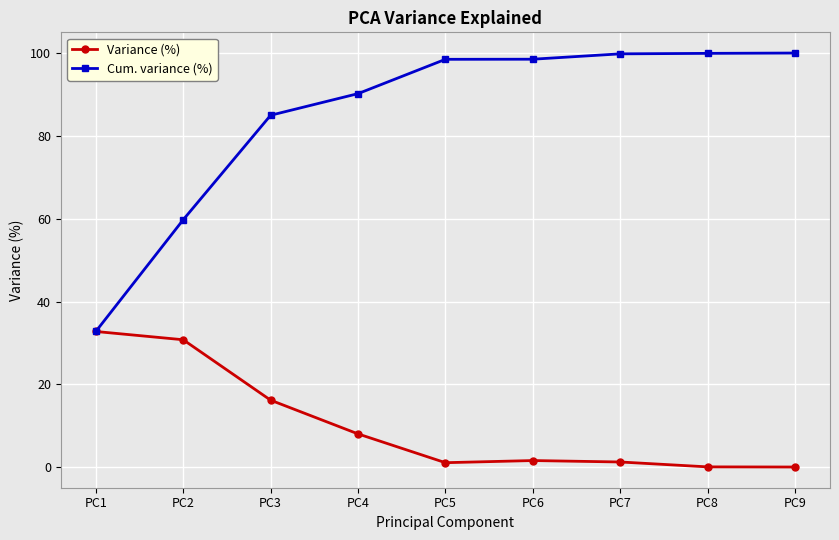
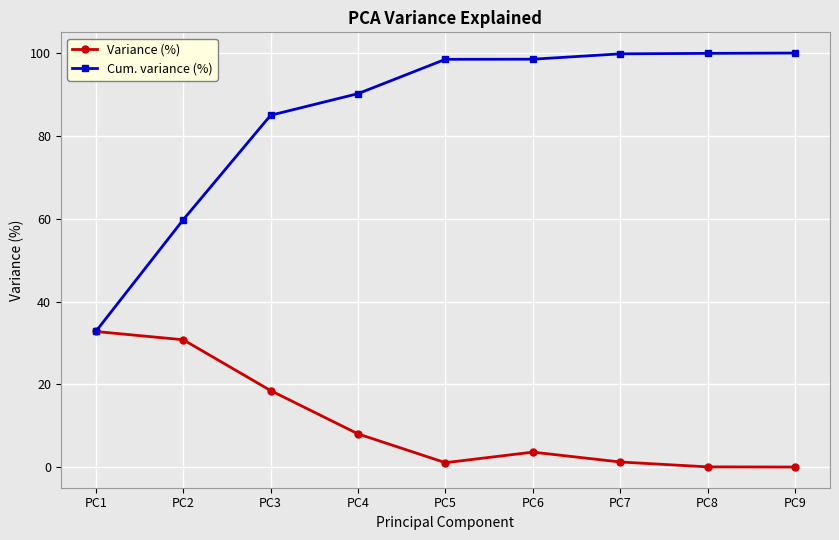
  {
    "Variance (%)": {
      "PC2": 31,
-     "PC3": 16,
+     "PC3": 19,
      "PC4": 8,
      "PC5": 1,
-     "PC6": 2,
+     "PC6": 4,
      "PC7": 1,
      "PC8": 0,
      "PC9": 0
    },
    "Cum. variance (%)": {
      "PC2": 60,
      "PC3": 85,
      "PC4": 90,
      "PC5": 98,
      "PC6": 99,
      "PC7": 100,
      "PC8": 100,
      "PC9": 100
    }
  }
